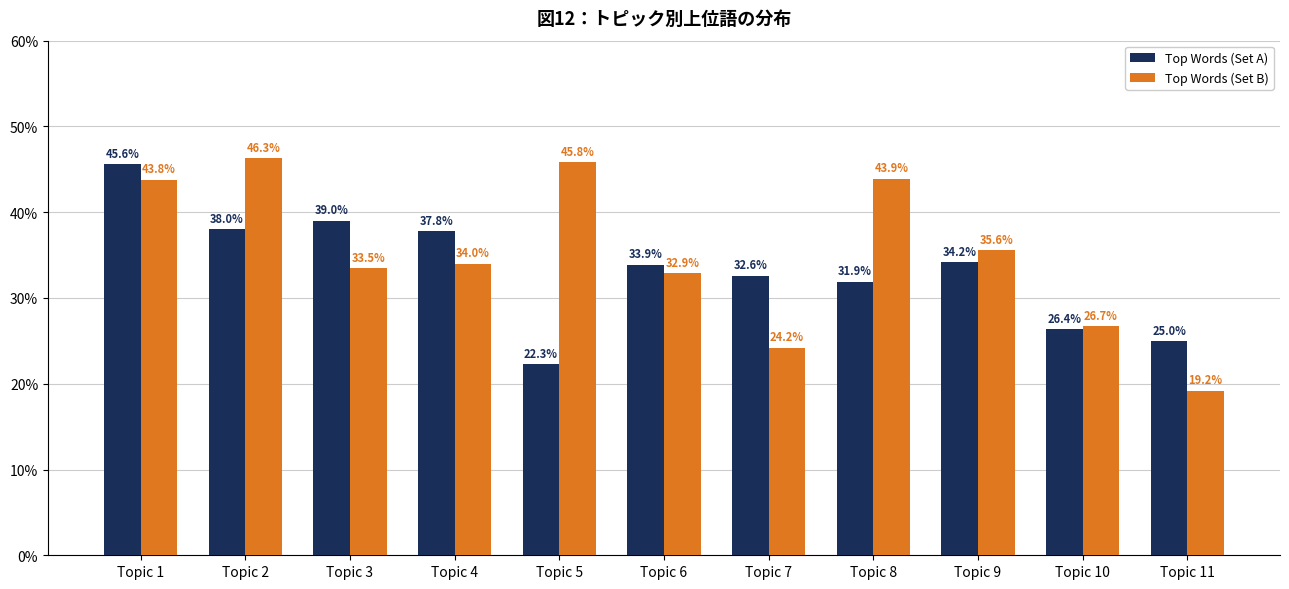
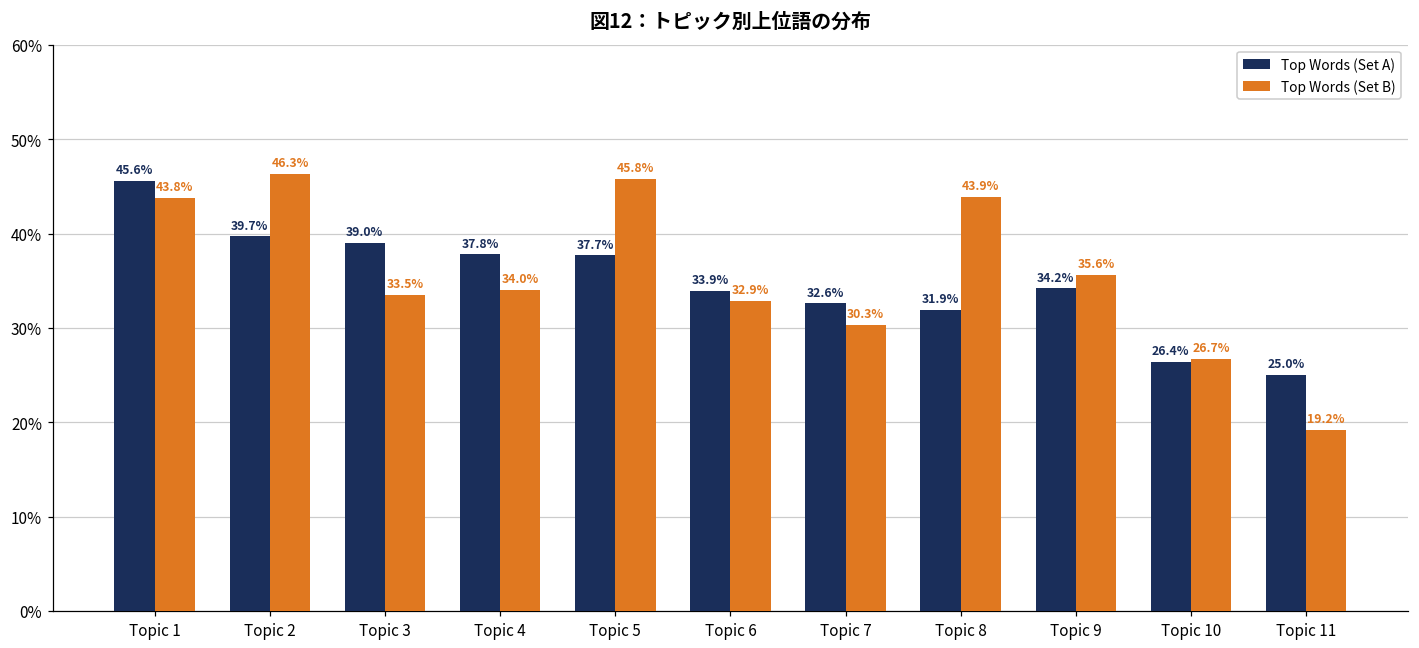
  {
    "Top Words (Set A)": {
      "Topic 1": "45.6%",
-     "Topic 2": "38.0%",
+     "Topic 2": "39.7%",
      "Topic 3": "39.0%",
      "Topic 4": "37.8%",
-     "Topic 5": "22.3%",
+     "Topic 5": "37.7%",
      "Topic 6": "33.9%",
      "Topic 7": "32.6%",
      "Topic 8": "31.9%",
      "Topic 9": "34.2%",
      "Topic 10": "26.4%",
      "Topic 11": "25.0%"
    },
    "Top Words (Set B)": {
      "Topic 1": "43.8%",
      "Topic 2": "46.3%",
      "Topic 3": "33.5%",
      "Topic 4": "34.0%",
      "Topic 5": "45.8%",
      "Topic 6": "32.9%",
-     "Topic 7": "24.2%",
+     "Topic 7": "30.3%",
      "Topic 8": "43.9%",
      "Topic 9": "35.6%",
      "Topic 10": "26.7%",
      "Topic 11": "19.2%"
    }
  }
